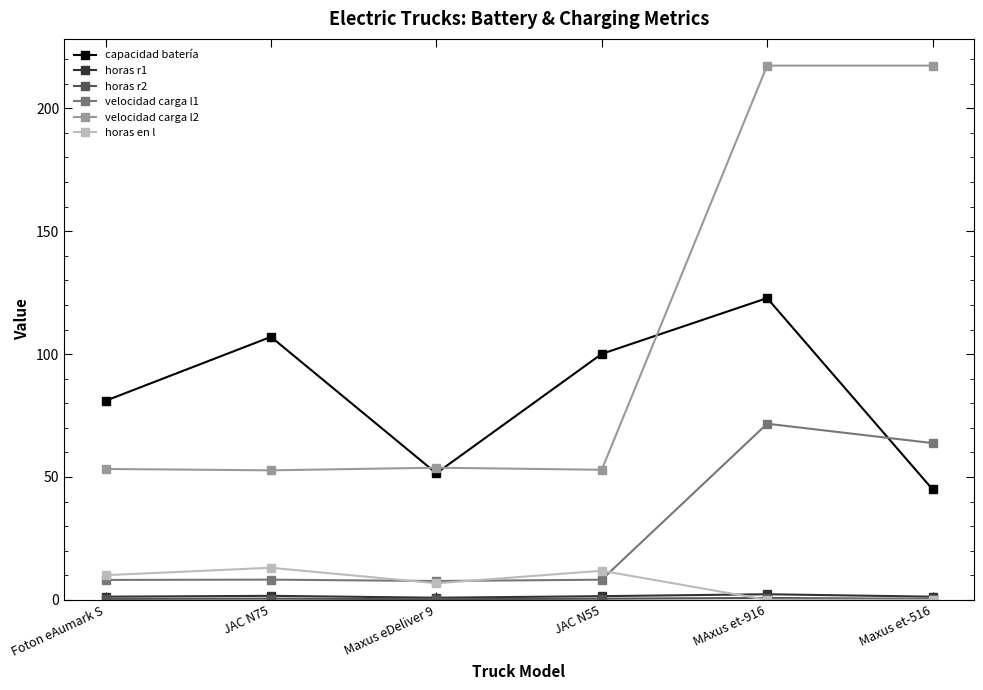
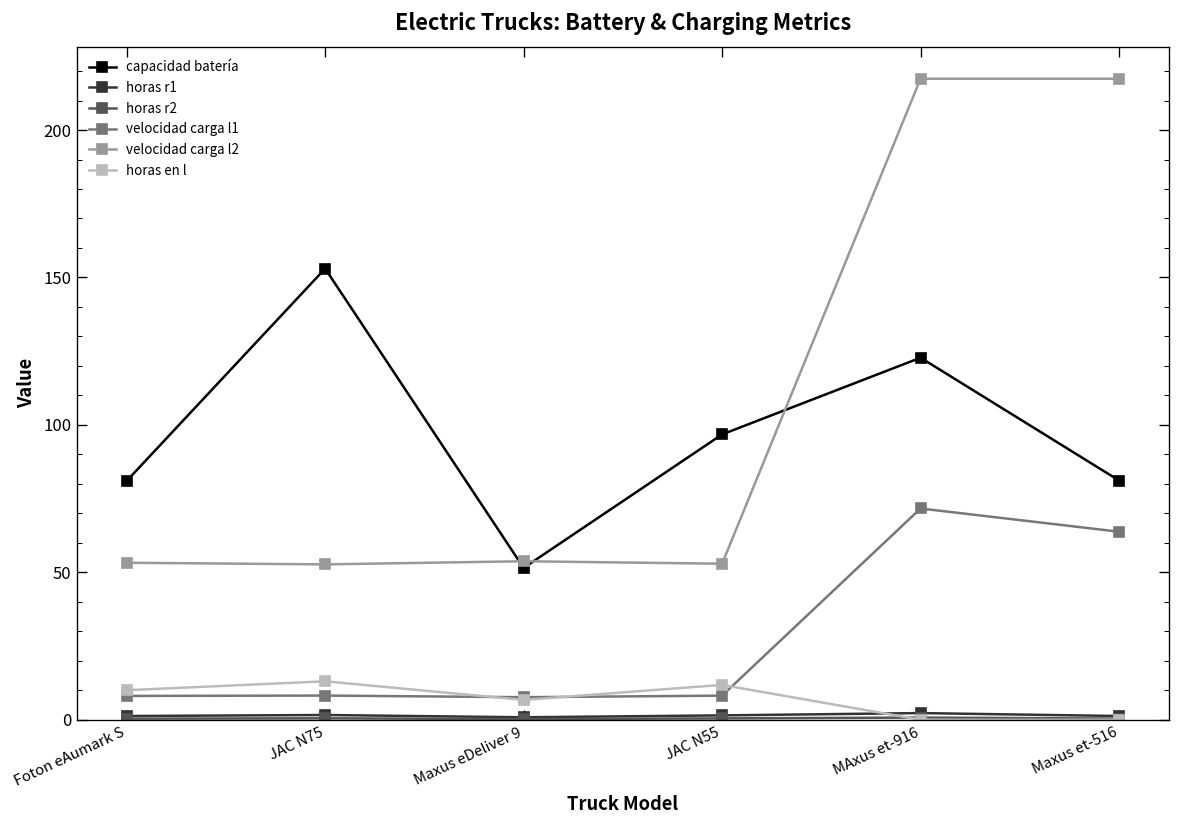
  {
    "capacidad batería": {
      "Foton eAumark S": 81,
-     "JAC N75": 107,
+     "JAC N75": 153,
      "Maxus eDeliver 9": 52,
-     "JAC N55": 100,
+     "JAC N55": 97,
      "MAxus et-916": 123,
-     "Maxus et-516": 45
+     "Maxus et-516": 81
    }
  }
